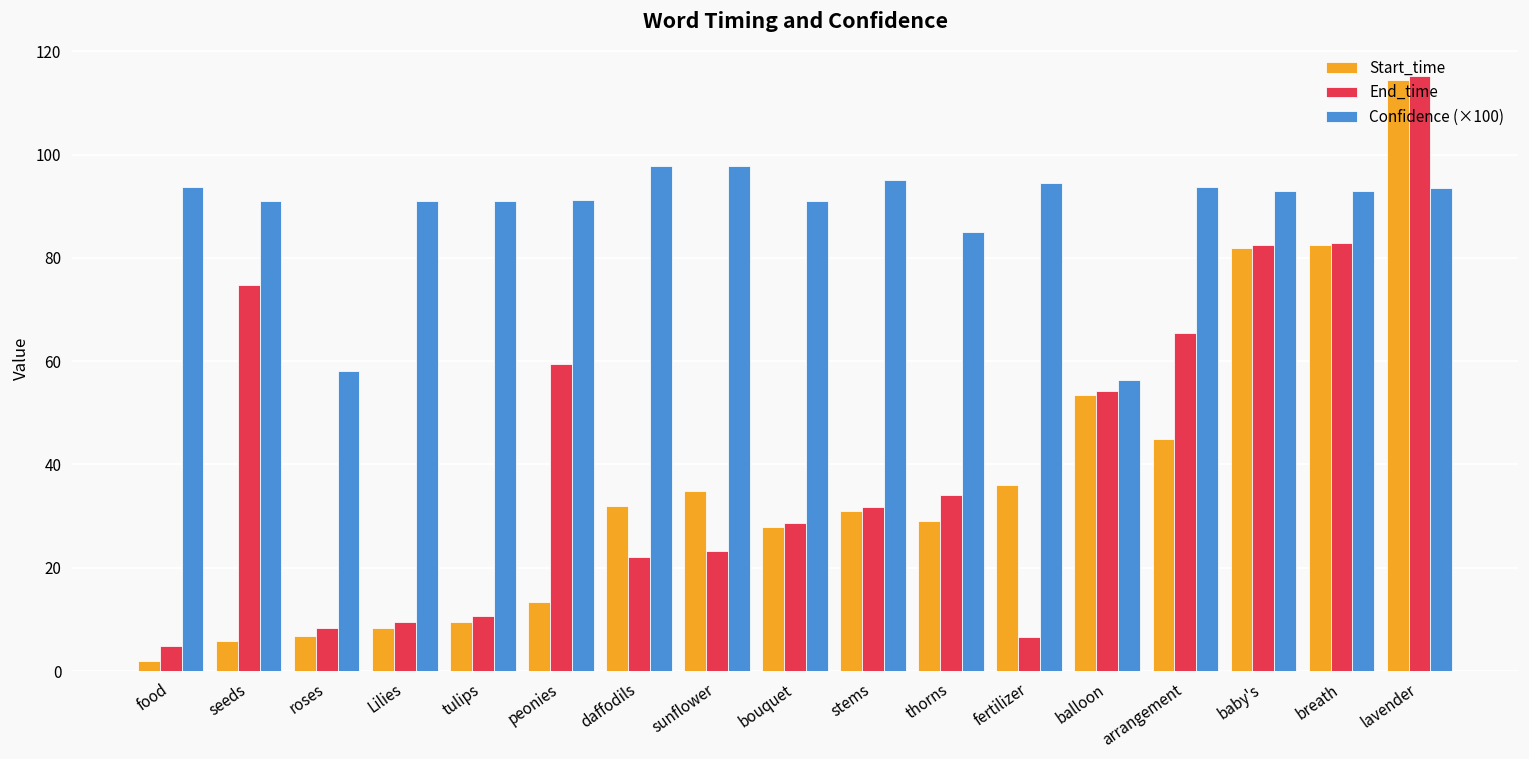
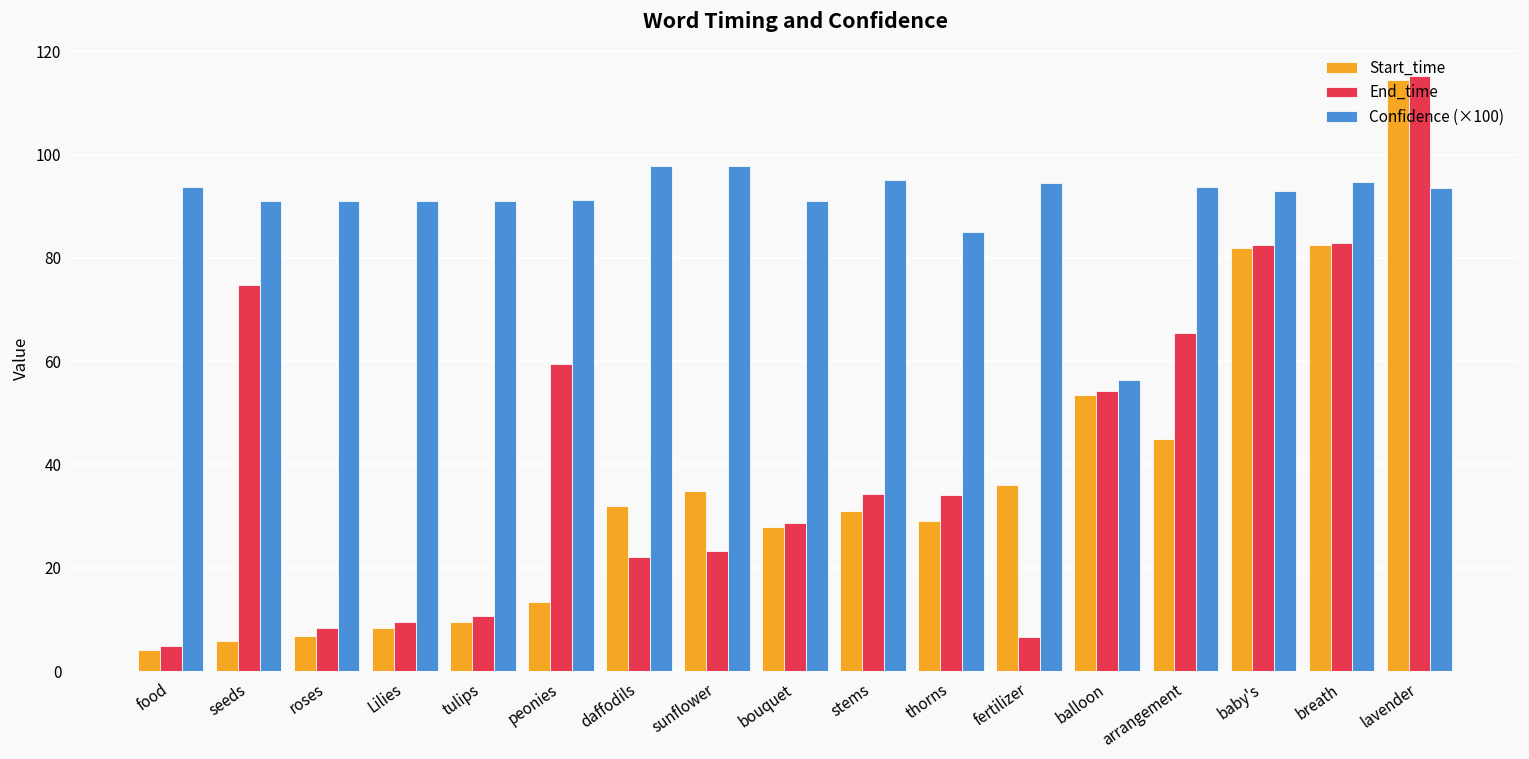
  {
    "Start_time": {
-     "food": 2,
+     "food": 4,
      "seeds": 6,
      "roses": 7,
      "Lilies": 8,
      "tulips": 10,
      "peonies": 13,
      "daffodils": 32,
      "sunflower": 35,
      "bouquet": 28,
      "stems": 31,
      "thorns": 29,
      "fertilizer": 36,
      "balloon": 53,
      "arrangement": 45,
      "baby's": 82,
      "breath": 83,
      "lavender": 115
    },
    "End_time": {
      "food": 5,
      "seeds": 75,
      "roses": 8,
      "Lilies": 10,
      "tulips": 11,
      "peonies": 60,
      "daffodils": 22,
      "sunflower": 23,
      "bouquet": 29,
-     "stems": 32,
+     "stems": 34,
      "thorns": 34,
      "fertilizer": 7,
      "balloon": 54,
      "arrangement": 65,
      "baby's": 83,
      "breath": 83,
      "lavender": 115
    },
    "Confidence (×100)": {
      "food": 94,
      "seeds": 91,
-     "roses": 58,
+     "roses": 91,
      "Lilies": 91,
      "tulips": 91,
      "peonies": 91,
      "daffodils": 98,
      "sunflower": 98,
      "bouquet": 91,
      "stems": 95,
      "thorns": 85,
      "fertilizer": 94,
      "balloon": 56,
      "arrangement": 94,
      "baby's": 93,
-     "breath": 93,
+     "breath": 95,
      "lavender": 93
    }
  }
